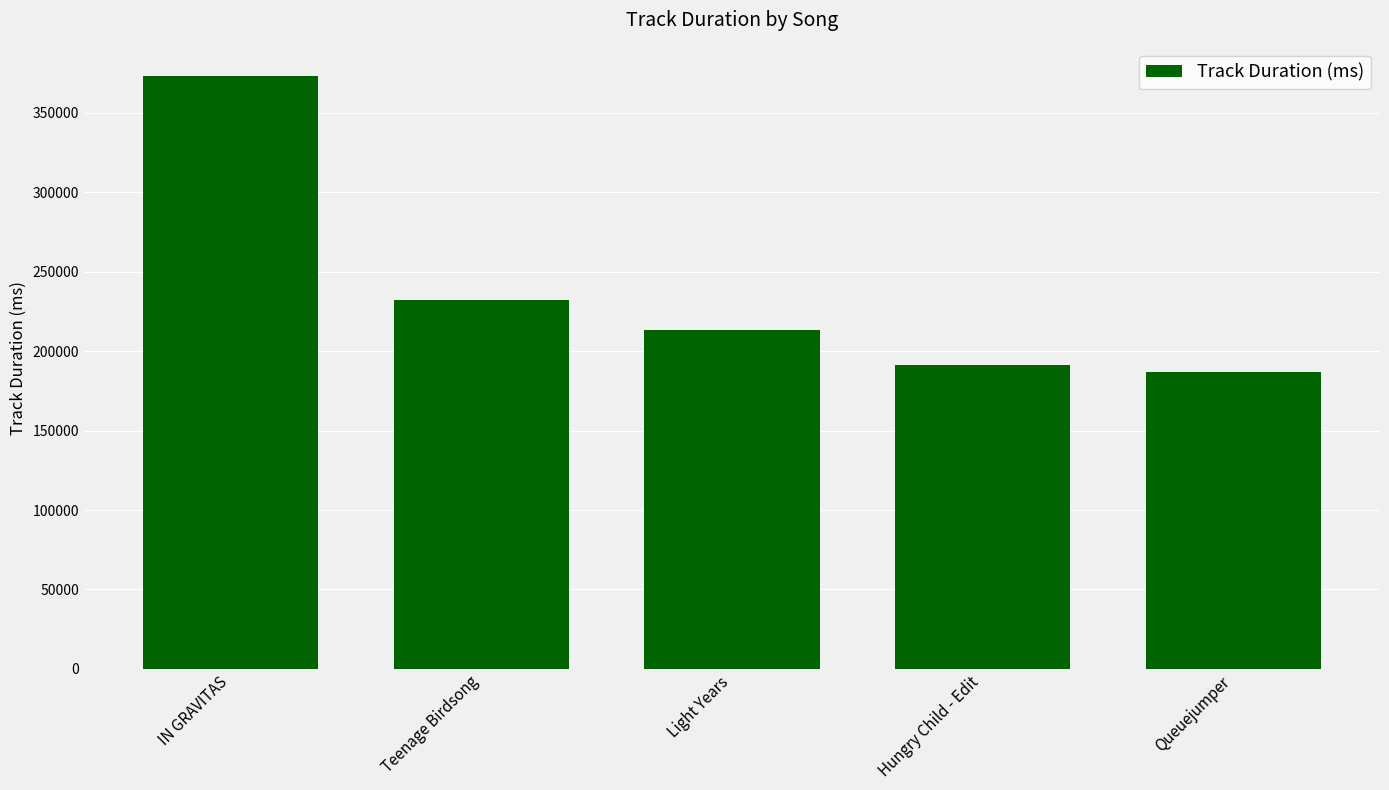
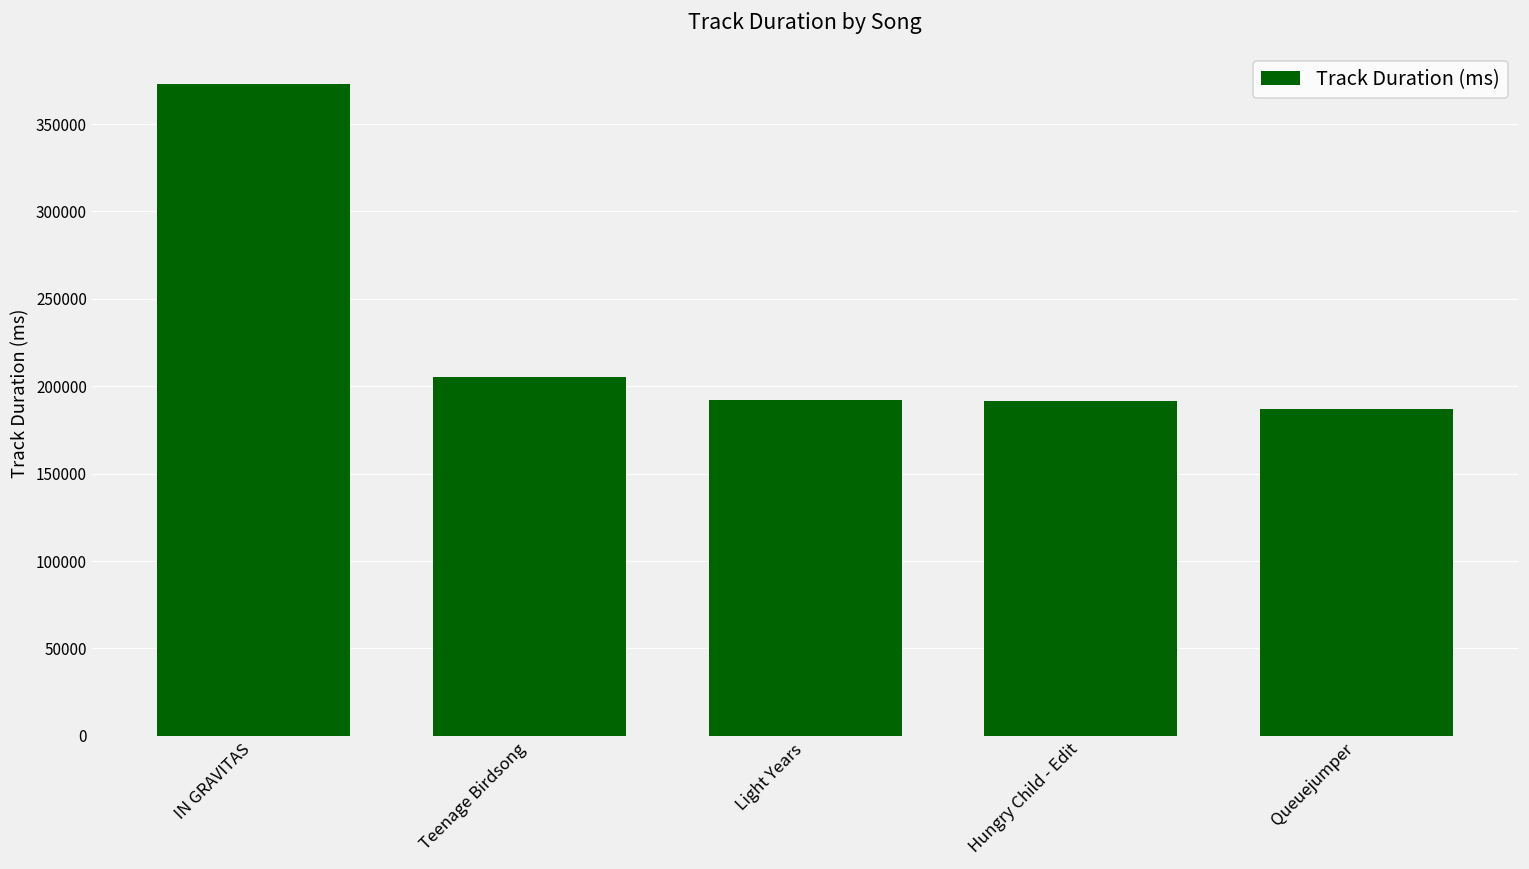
  {
    "IN GRAVITAS": 373000,
-   "Teenage Birdsong": 232000,
-   "Light Years": 213000,
+   "Teenage Birdsong": 205000,
+   "Light Years": 192000,
    "Hungry Child - Edit": 191000,
    "Queuejumper": 187000
  }
